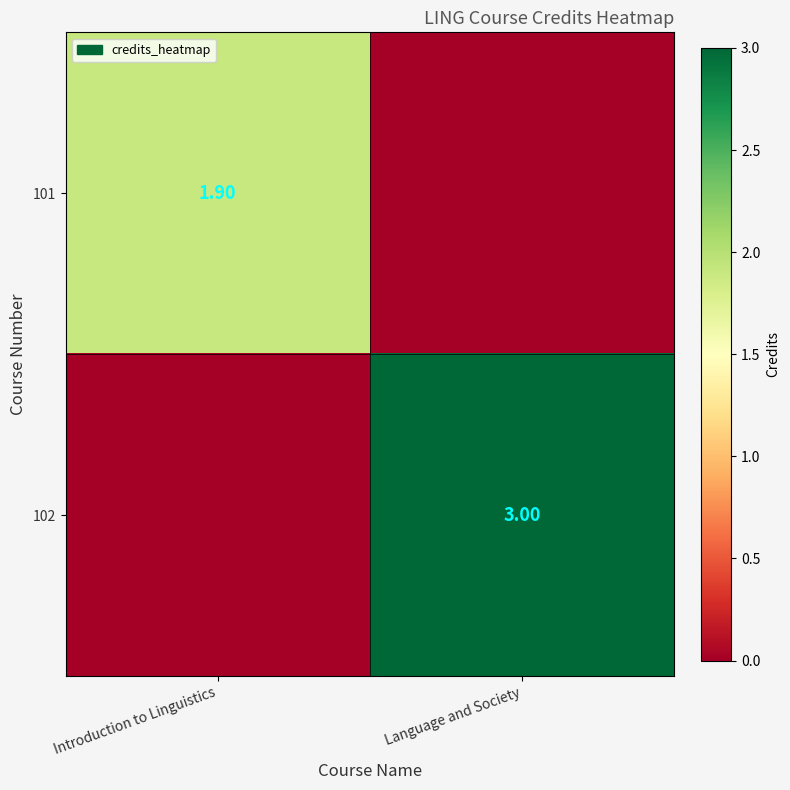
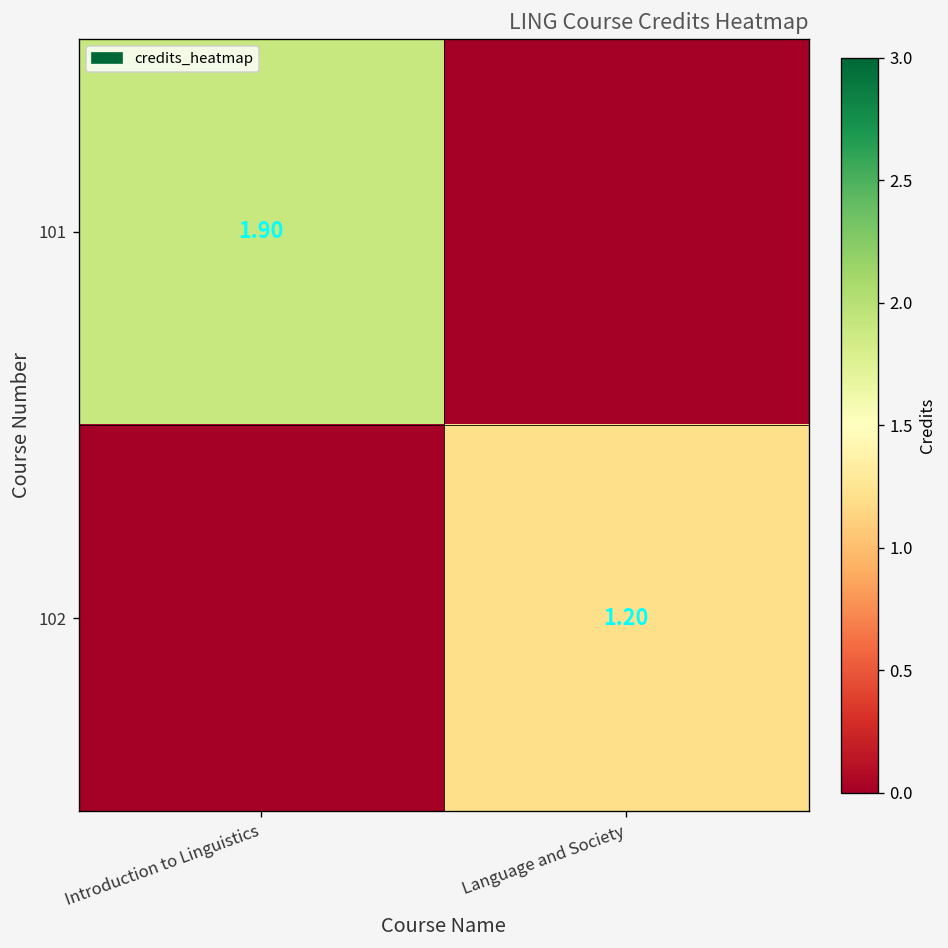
  {
    "101": {
      "Introduction to Linguistics": 1.90
    },
    "102": {
-     "Language and Society": 3.00
+     "Language and Society": 1.20
    }
  }
